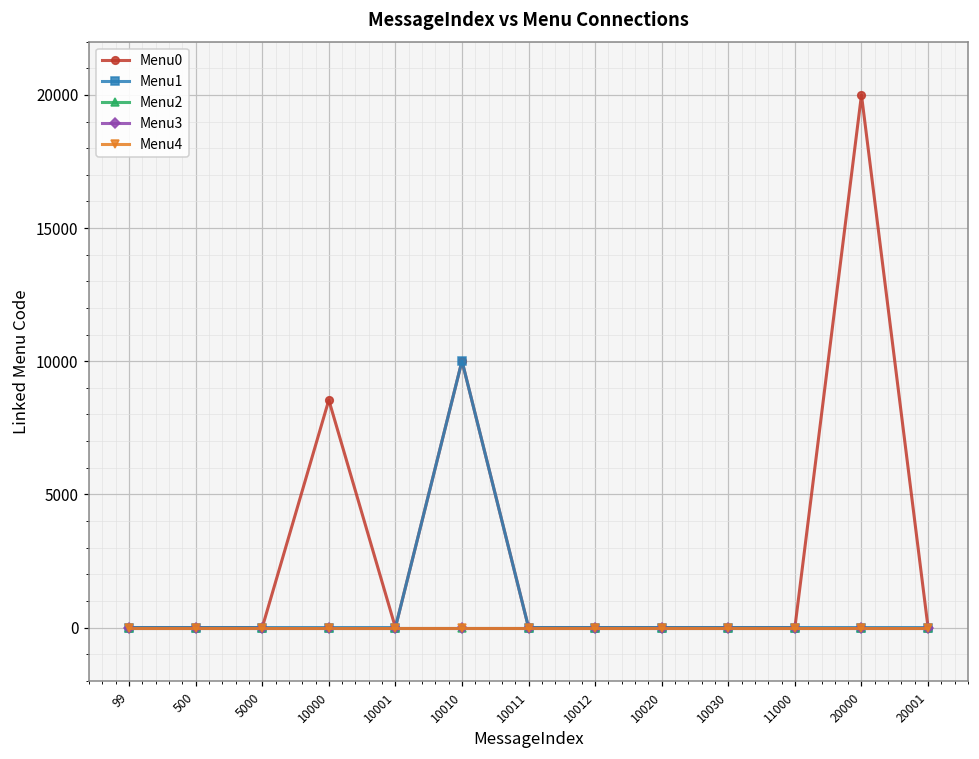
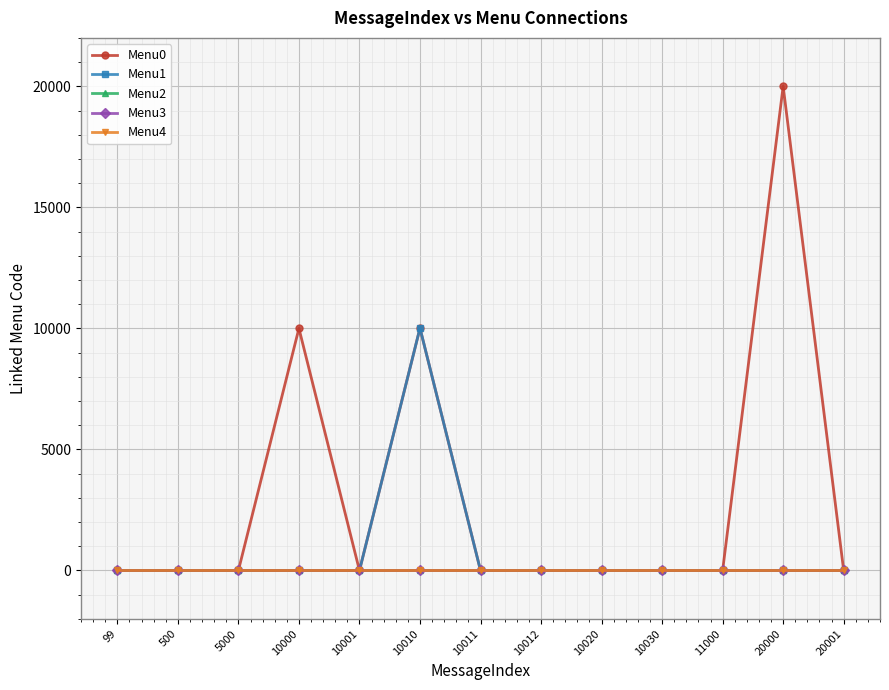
  {
    "Menu0": {
-     "10000": 8500,
+     "10000": 10000,
      "20000": 20000
    },
    "Menu4": {
      "10010": 0
    }
  }
